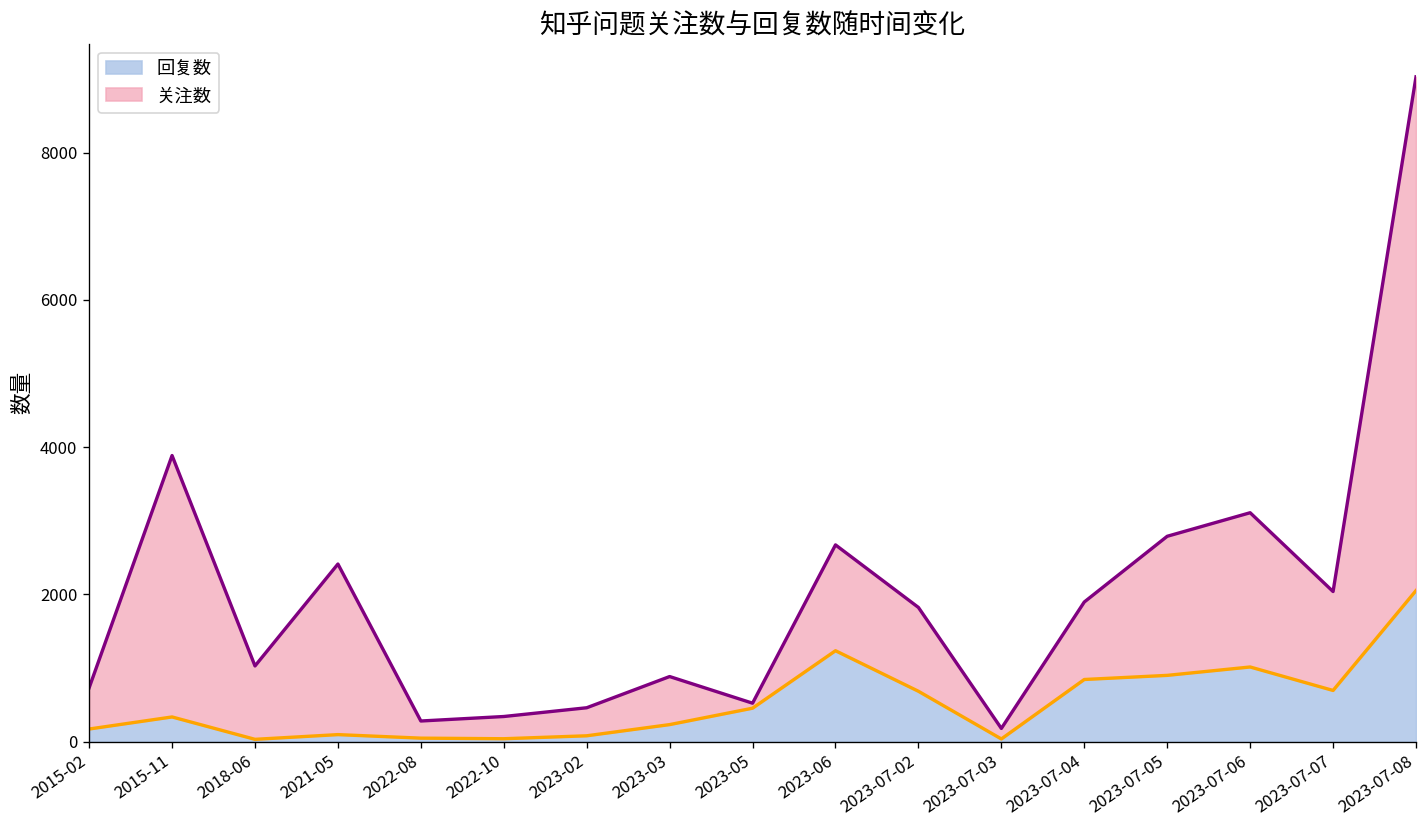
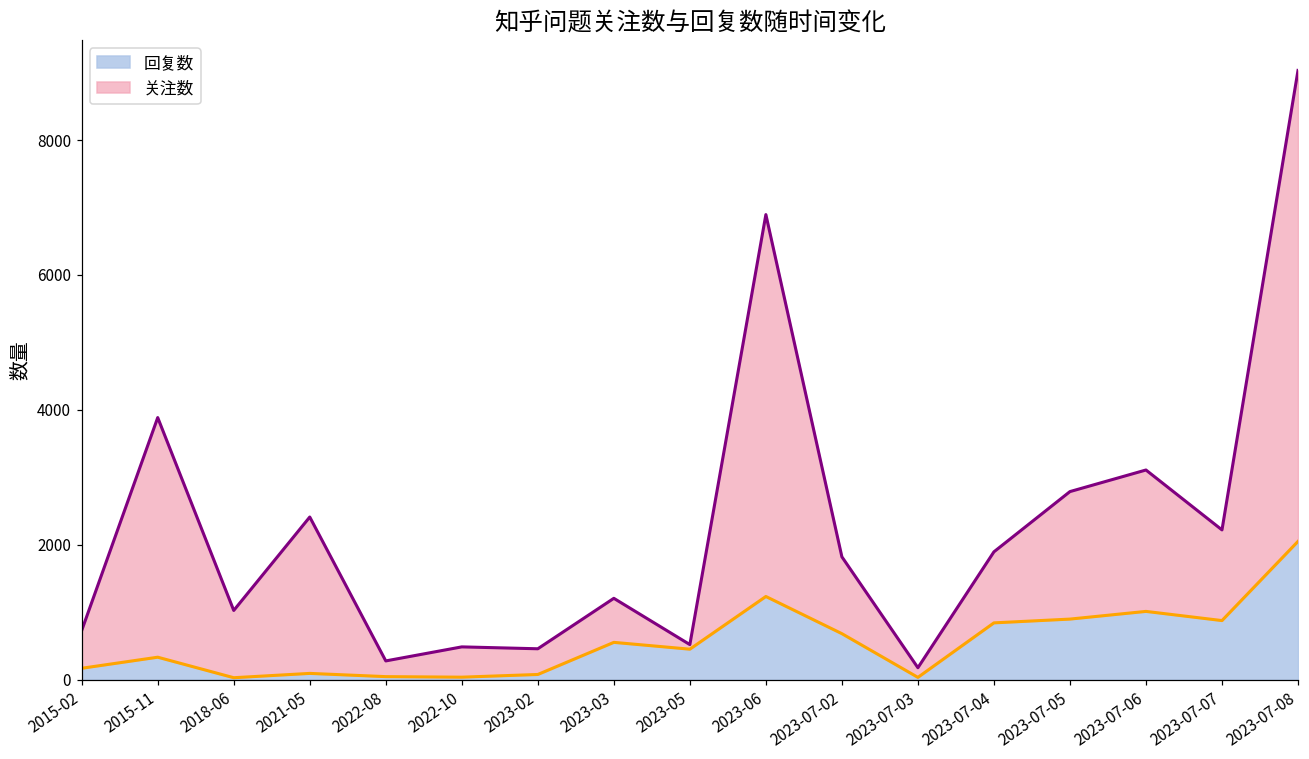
  {
    "回复数": {
      "2015-02": 200,
      "2015-11": 300,
      "2018-06": 0,
      "2021-05": 100,
      "2022-08": 0,
      "2022-10": 0,
      "2023-02": 100,
-     "2023-03": 200,
+     "2023-03": 600,
      "2023-05": 500,
      "2023-06": 1200,
      "2023-07-02": 700,
      "2023-07-03": 0,
      "2023-07-04": 800,
      "2023-07-05": 900,
      "2023-07-06": 1000,
-     "2023-07-07": 700,
+     "2023-07-07": 900,
      "2023-07-08": 2100
    },
    "关注数": {
      "2015-02": 600,
      "2015-11": 3600,
      "2018-06": 1000,
      "2021-05": 2300,
      "2022-08": 200,
-     "2022-10": 300,
+     "2022-10": 400,
      "2023-02": 400,
      "2023-03": 700,
      "2023-05": 100,
-     "2023-06": 1400,
+     "2023-06": 5700,
      "2023-07-02": 1100,
      "2023-07-03": 100,
      "2023-07-04": 1100,
      "2023-07-05": 1900,
      "2023-07-06": 2100,
      "2023-07-07": 1300,
      "2023-07-08": 7000
    }
  }
